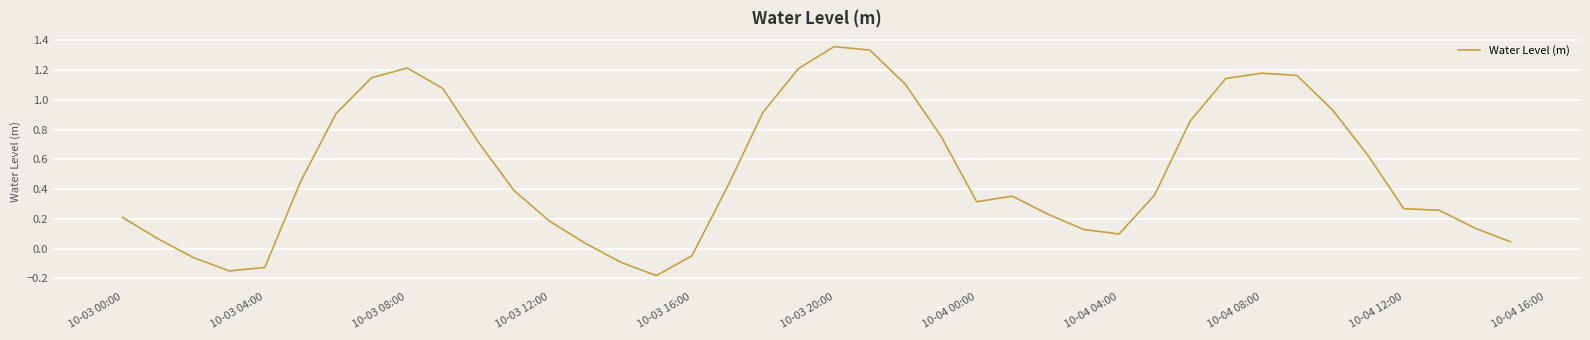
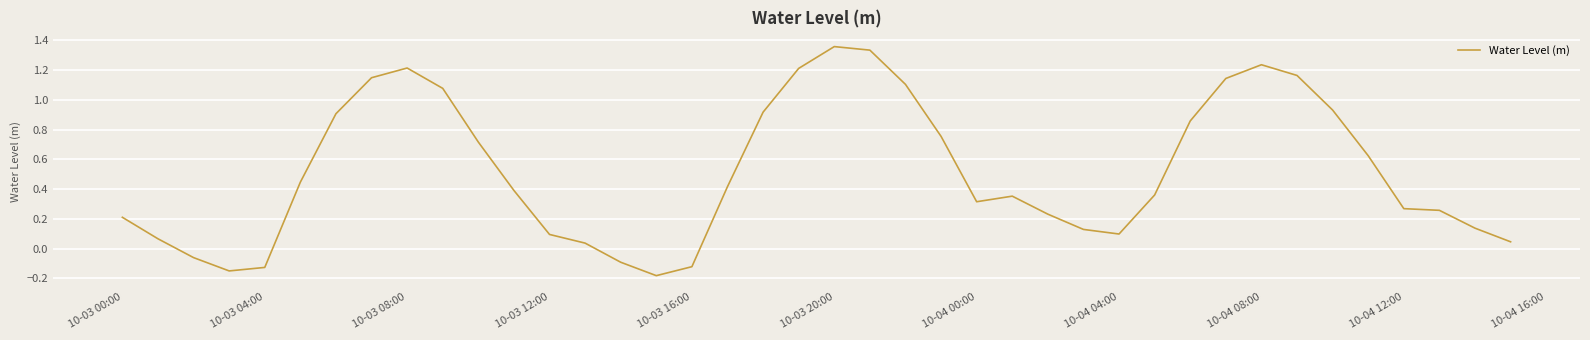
  {
    "10-03 00:00": 0.21,
    "10-03 04:00": -0.13,
    "10-03 08:00": 1.21,
-   "10-03 12:00": 0.18,
-   "10-03 16:00": -0.05,
+   "10-03 12:00": 0.10,
+   "10-03 16:00": -0.12,
    "10-03 20:00": 1.36,
    "10-04 00:00": 0.32,
    "10-04 04:00": 0.10,
-   "10-04 08:00": 1.18,
+   "10-04 08:00": 1.24,
    "10-04 12:00": 0.27
  }
